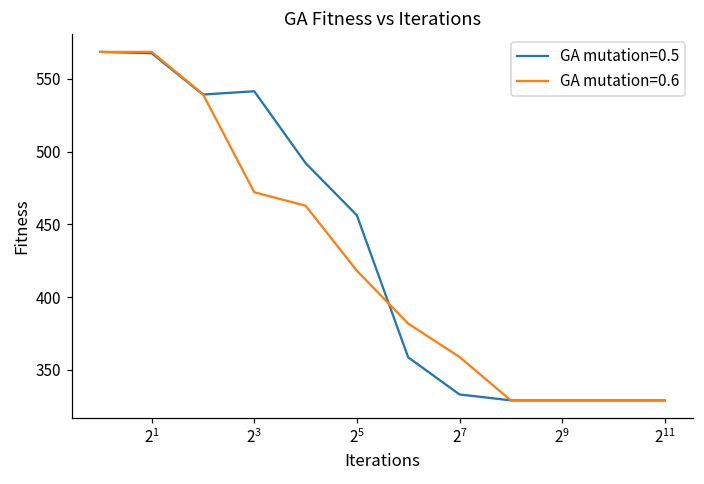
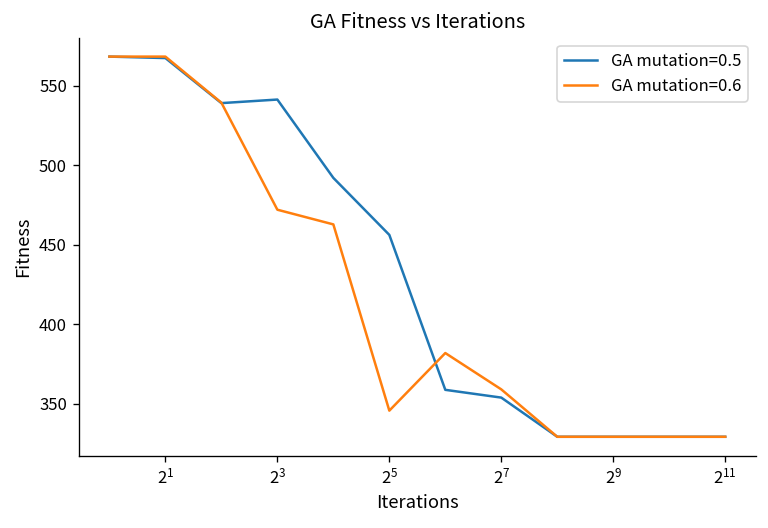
  {
    "GA mutation=0.5": {
      "2^3": 541,
      "2^5": 456,
-     "2^7": 333
+     "2^7": 354
    },
    "GA mutation=0.6": {
      "2^3": 472,
-     "2^5": 418,
+     "2^5": 346,
      "2^7": 359
    }
  }
